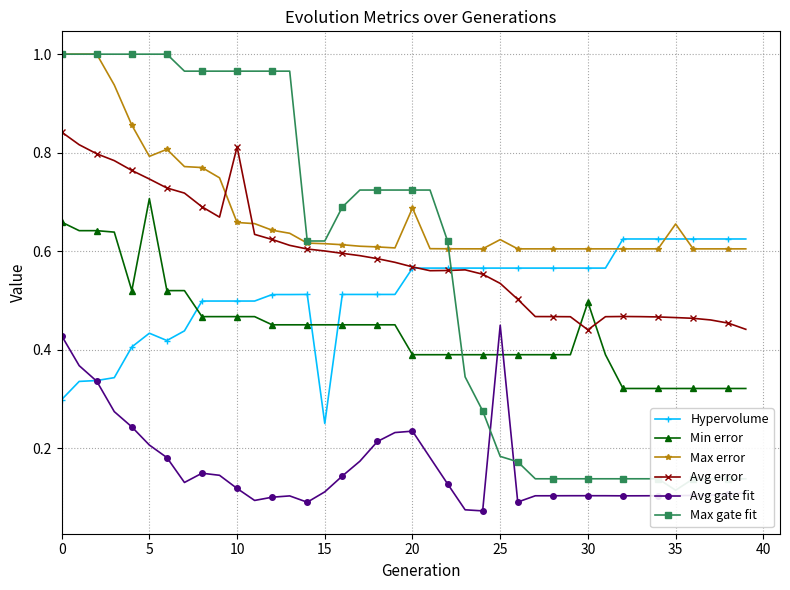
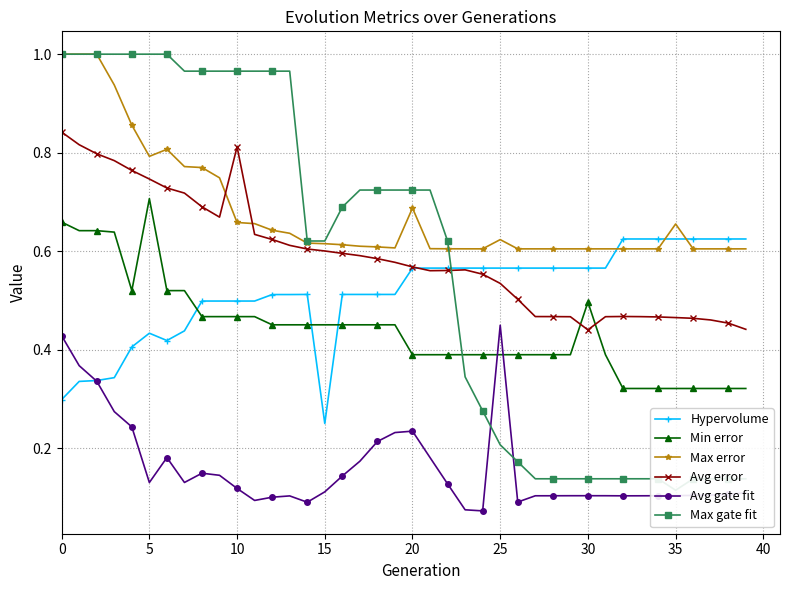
  {
    "Hypervolume": {
      "0": 0.30,
      "5": 0.43,
      "10": 0.50,
      "15": 0.25,
      "25": 0.57,
      "30": 0.57,
      "35": 0.62
    },
    "Min error": {
      "0": 0.66,
      "5": 0.71,
      "10": 0.47,
      "15": 0.45,
      "20": 0.39,
      "25": 0.39,
      "30": 0.50,
      "35": 0.32
    },
    "Max error": {
      "5": 0.79,
      "10": 0.66,
      "15": 0.62,
      "20": 0.69,
      "25": 0.62,
      "30": 0.60,
      "35": 0.66
    },
    "Avg error": {
      "0": 0.84,
      "5": 0.75,
      "10": 0.81,
      "15": 0.60,
      "25": 0.53,
      "30": 0.44,
      "35": 0.47
    },
    "Avg gate fit": {
      "0": 0.43,
-     "5": 0.21,
+     "5": 0.13,
      "10": 0.12,
      "15": 0.11,
      "20": 0.23,
      "25": 0.45,
      "30": 0.10
    },
    "Max gate fit": {
      "5": 1.00,
      "10": 0.97,
      "15": 0.62,
      "20": 0.72,
-     "25": 0.18,
+     "25": 0.21,
      "30": 0.14
    }
  }
